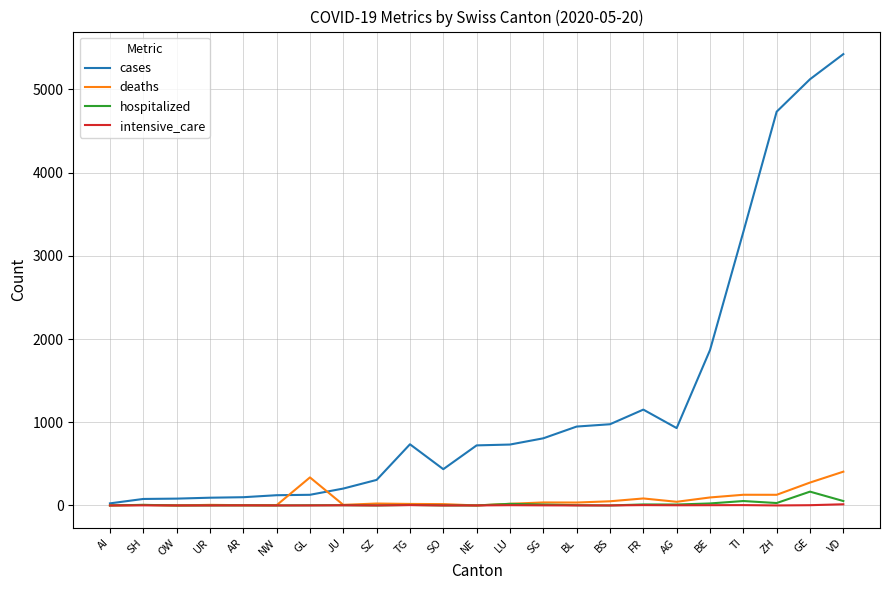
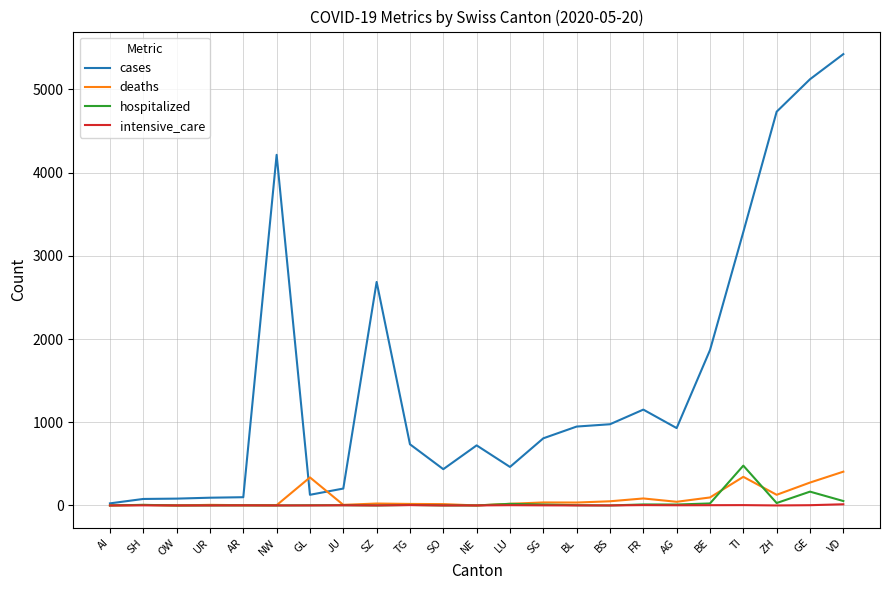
  {
    "cases": {
      "SH": 100,
      "OW": 100,
      "UR": 100,
      "AR": 100,
-     "NW": 100,
+     "NW": 4200,
      "GL": 100,
      "JU": 200,
-     "SZ": 300,
+     "SZ": 2700,
      "TG": 700,
      "SO": 400,
      "NE": 700,
-     "LU": 700,
+     "LU": 500,
      "SG": 800,
      "BL": 900,
      "BS": 1000,
      "FR": 1200,
      "AG": 900,
      "BE": 1900,
      "TI": 3300,
      "ZH": 4700,
      "GE": 5100,
      "VD": 5400
    },
    "deaths": {
      "GL": 300,
      "BL": 0,
      "BS": 100,
      "FR": 100,
      "AG": 0,
      "BE": 100,
-     "TI": 100,
+     "TI": 300,
      "ZH": 100,
      "GE": 300,
      "VD": 400
    },
    "hospitalized": {
-     "TI": 100,
+     "TI": 500,
      "GE": 200,
      "VD": 100
    },
    "intensive_care": {
      "TI": 0,
      "GE": 0,
      "VD": 0
    }
  }
